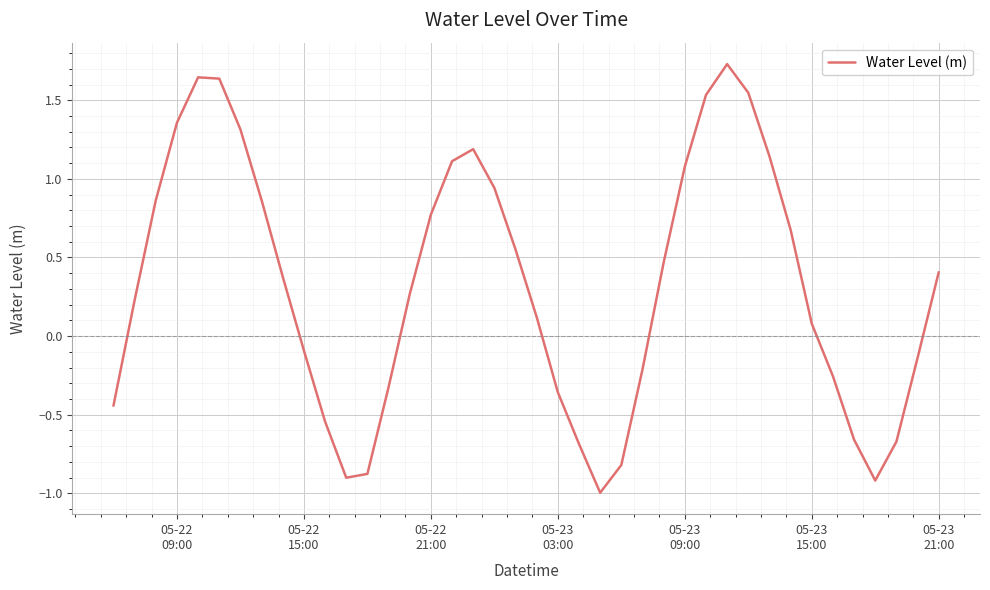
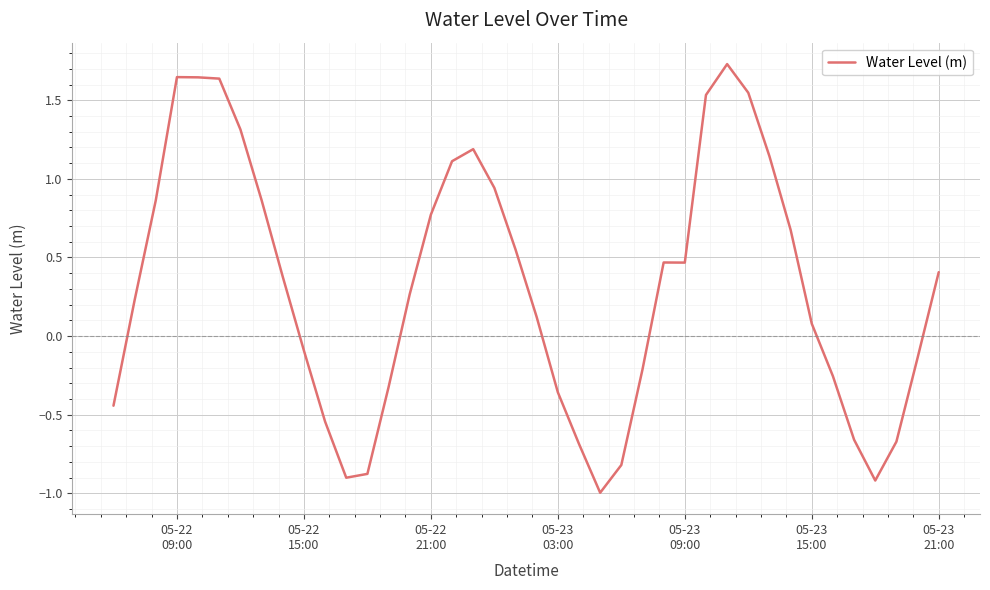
  {
-   "05-22 09:00": 1.36,
+   "05-22 09:00": 1.65,
    "05-22 15:00": -0.09,
    "05-22 21:00": 0.77,
    "05-23 03:00": -0.36,
-   "05-23 09:00": 1.08,
+   "05-23 09:00": 0.47,
    "05-23 15:00": 0.08,
    "05-23 21:00": 0.41
  }
